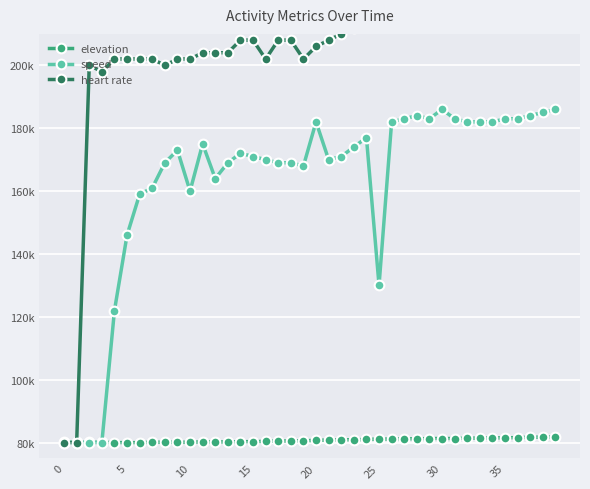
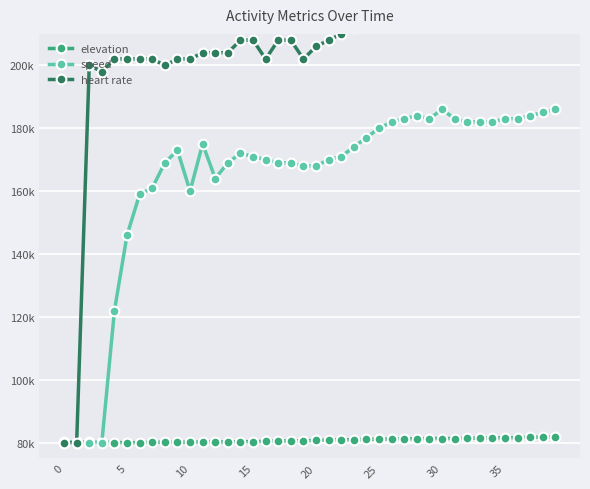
  {
    "speed": {
      "5": 146000,
      "10": 160000,
      "15": 171000,
-     "20": 182000,
-     "25": 130000,
+     "20": 168000,
+     "25": 180000,
      "30": 186000,
      "35": 183000
    }
  }
